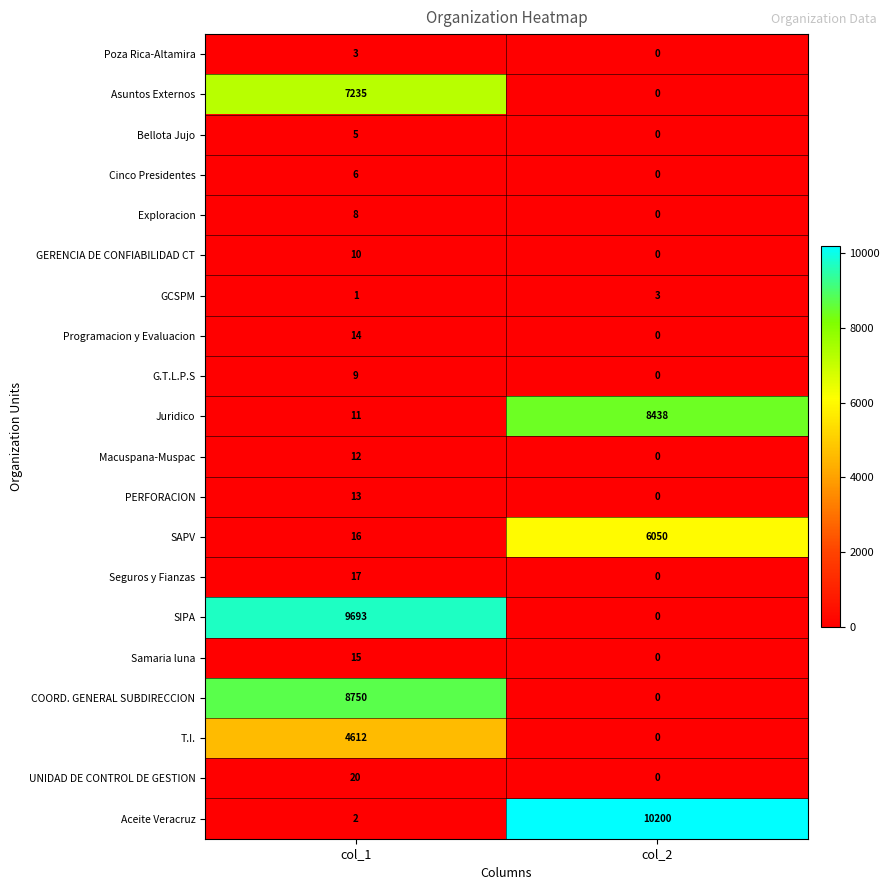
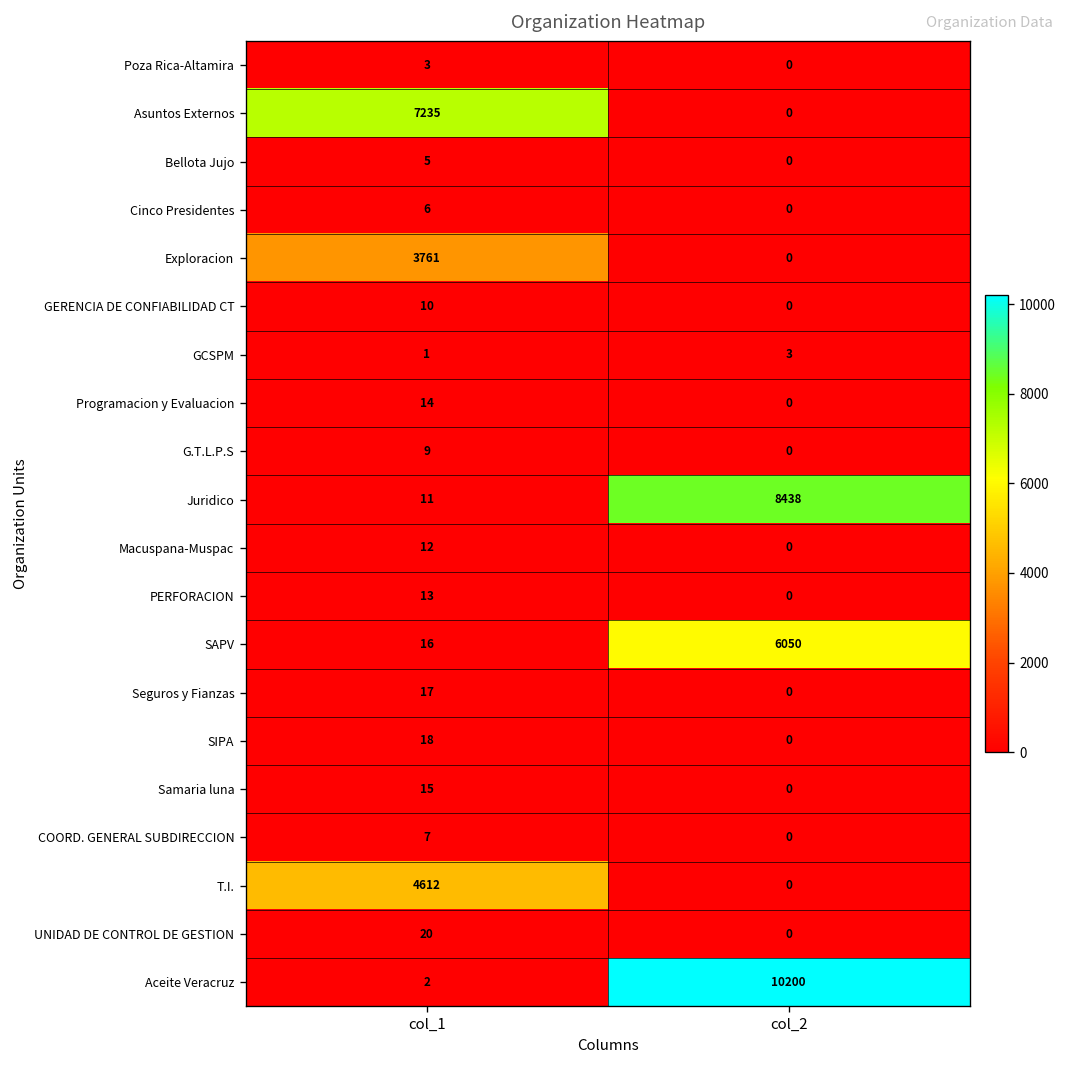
  {
    "Poza Rica-Altamira": {
      "col_1": 3,
      "col_2": 0
    },
    "Asuntos Externos": {
      "col_1": 7235,
      "col_2": 0
    },
    "Bellota Jujo": {
      "col_1": 5,
      "col_2": 0
    },
    "Cinco Presidentes": {
      "col_1": 6,
      "col_2": 0
    },
    "Exploracion": {
-     "col_1": 8,
+     "col_1": 3761,
      "col_2": 0
    },
    "GERENCIA DE CONFIABILIDAD CT": {
      "col_1": 10,
      "col_2": 0
    },
    "GCSPM": {
      "col_1": 1,
      "col_2": 3
    },
    "Programacion y Evaluacion": {
      "col_1": 14,
      "col_2": 0
    },
    "G.T.L.P.S": {
      "col_1": 9,
      "col_2": 0
    },
    "Juridico": {
      "col_1": 11,
      "col_2": 8438
    },
    "Macuspana-Muspac": {
      "col_1": 12,
      "col_2": 0
    },
    "PERFORACION": {
      "col_1": 13,
      "col_2": 0
    },
    "SAPV": {
      "col_1": 16,
      "col_2": 6050
    },
    "Seguros y Fianzas": {
      "col_1": 17,
      "col_2": 0
    },
    "SIPA": {
-     "col_1": 9693,
+     "col_1": 18,
      "col_2": 0
    },
    "Samaria luna": {
      "col_1": 15,
      "col_2": 0
    },
    "COORD. GENERAL SUBDIRECCION": {
-     "col_1": 8750,
+     "col_1": 7,
      "col_2": 0
    },
    "T.I.": {
      "col_1": 4612,
      "col_2": 0
    },
    "UNIDAD DE CONTROL DE GESTION": {
      "col_1": 20,
      "col_2": 0
    },
    "Aceite Veracruz": {
      "col_1": 2,
      "col_2": 10200
    }
  }
